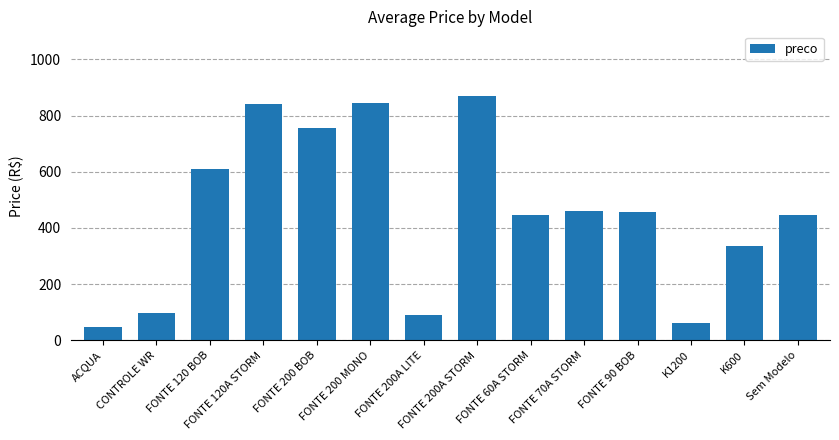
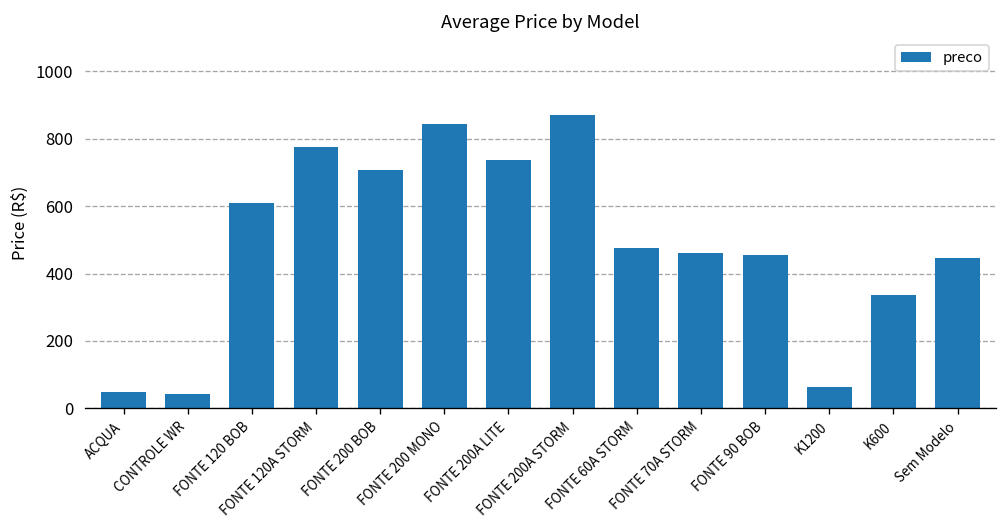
  {
    "ACQUA": 50,
-   "CONTROLE WR": 100,
+   "CONTROLE WR": 40,
    "FONTE 120 BOB": 610,
-   "FONTE 120A STORM": 840,
-   "FONTE 200 BOB": 760,
+   "FONTE 120A STORM": 780,
+   "FONTE 200 BOB": 710,
    "FONTE 200 MONO": 840,
-   "FONTE 200A LITE": 90,
+   "FONTE 200A LITE": 740,
    "FONTE 200A STORM": 870,
-   "FONTE 60A STORM": 450,
+   "FONTE 60A STORM": 470,
    "FONTE 70A STORM": 460,
    "FONTE 90 BOB": 460,
    "K1200": 60,
    "K600": 340,
    "Sem Modelo": 450
  }
